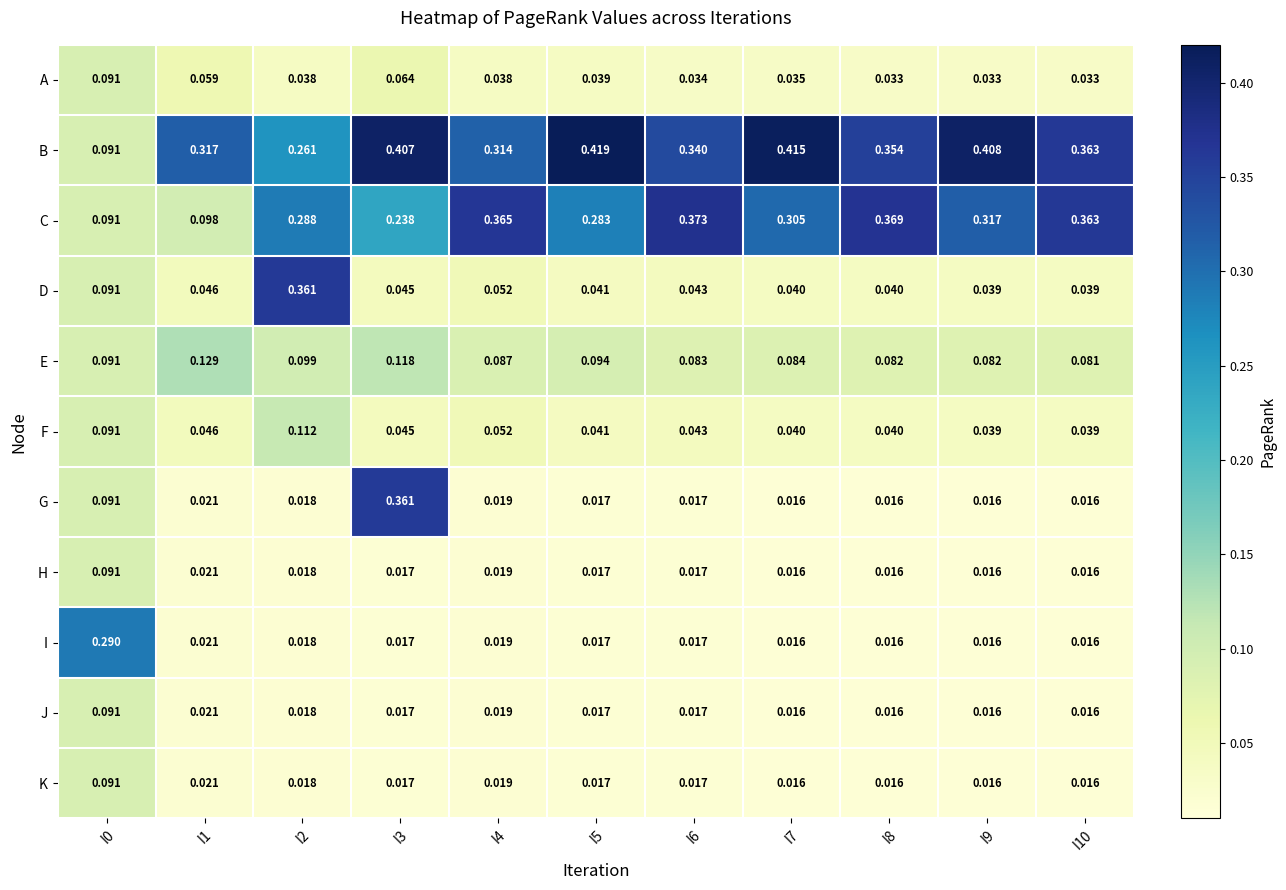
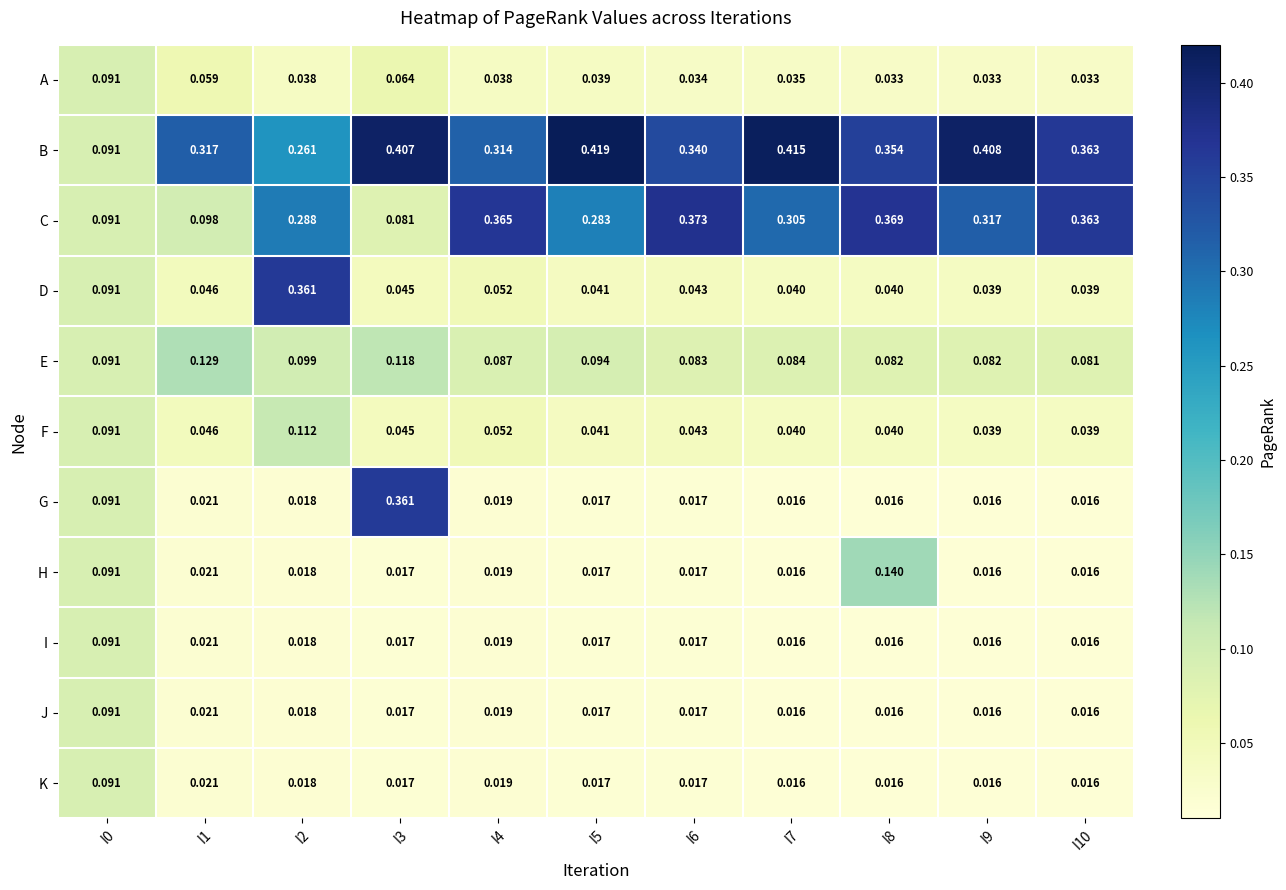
  {
    "A": {
      "I0": 0.091,
      "I1": 0.059,
      "I2": 0.038,
      "I3": 0.064,
      "I4": 0.038,
      "I5": 0.039,
      "I6": 0.034,
      "I7": 0.035,
      "I8": 0.033,
      "I9": 0.033,
      "I10": 0.033
    },
    "B": {
      "I0": 0.091,
      "I1": 0.317,
      "I2": 0.261,
      "I3": 0.407,
      "I4": 0.314,
      "I5": 0.419,
      "I6": 0.340,
      "I7": 0.415,
      "I8": 0.354,
      "I9": 0.408,
      "I10": 0.363
    },
    "C": {
      "I0": 0.091,
      "I1": 0.098,
      "I2": 0.288,
-     "I3": 0.238,
+     "I3": 0.081,
      "I4": 0.365,
      "I5": 0.283,
      "I6": 0.373,
      "I7": 0.305,
      "I8": 0.369,
      "I9": 0.317,
      "I10": 0.363
    },
    "D": {
      "I0": 0.091,
      "I1": 0.046,
      "I2": 0.361,
      "I3": 0.045,
      "I4": 0.052,
      "I5": 0.041,
      "I6": 0.043,
      "I7": 0.040,
      "I8": 0.040,
      "I9": 0.039,
      "I10": 0.039
    },
    "E": {
      "I0": 0.091,
      "I1": 0.129,
      "I2": 0.099,
      "I3": 0.118,
      "I4": 0.087,
      "I5": 0.094,
      "I6": 0.083,
      "I7": 0.084,
      "I8": 0.082,
      "I9": 0.082,
      "I10": 0.081
    },
    "F": {
      "I0": 0.091,
      "I1": 0.046,
      "I2": 0.112,
      "I3": 0.045,
      "I4": 0.052,
      "I5": 0.041,
      "I6": 0.043,
      "I7": 0.040,
      "I8": 0.040,
      "I9": 0.039,
      "I10": 0.039
    },
    "G": {
      "I0": 0.091,
      "I1": 0.021,
      "I2": 0.018,
      "I3": 0.361,
      "I4": 0.019,
      "I5": 0.017,
      "I6": 0.017,
      "I7": 0.016,
      "I8": 0.016,
      "I9": 0.016,
      "I10": 0.016
    },
    "H": {
      "I0": 0.091,
      "I1": 0.021,
      "I2": 0.018,
      "I3": 0.017,
      "I4": 0.019,
      "I5": 0.017,
      "I6": 0.017,
      "I7": 0.016,
-     "I8": 0.016,
+     "I8": 0.140,
      "I9": 0.016,
      "I10": 0.016
    },
    "I": {
-     "I0": 0.290,
+     "I0": 0.091,
      "I1": 0.021,
      "I2": 0.018,
      "I3": 0.017,
      "I4": 0.019,
      "I5": 0.017,
      "I6": 0.017,
      "I7": 0.016,
      "I8": 0.016,
      "I9": 0.016,
      "I10": 0.016
    },
    "J": {
      "I0": 0.091,
      "I1": 0.021,
      "I2": 0.018,
      "I3": 0.017,
      "I4": 0.019,
      "I5": 0.017,
      "I6": 0.017,
      "I7": 0.016,
      "I8": 0.016,
      "I9": 0.016,
      "I10": 0.016
    },
    "K": {
      "I0": 0.091,
      "I1": 0.021,
      "I2": 0.018,
      "I3": 0.017,
      "I4": 0.019,
      "I5": 0.017,
      "I6": 0.017,
      "I7": 0.016,
      "I8": 0.016,
      "I9": 0.016,
      "I10": 0.016
    }
  }
